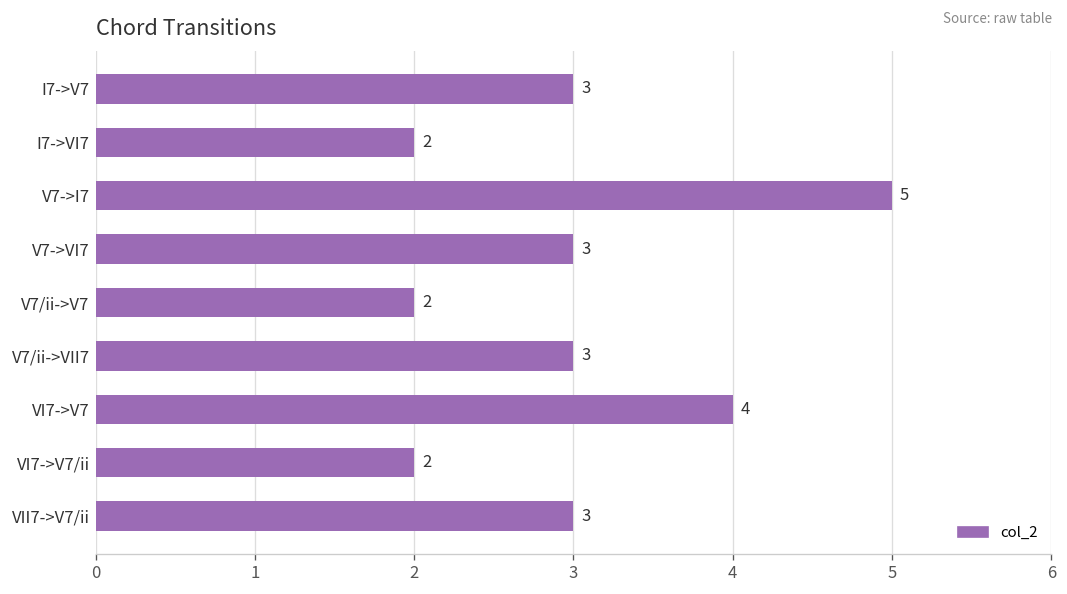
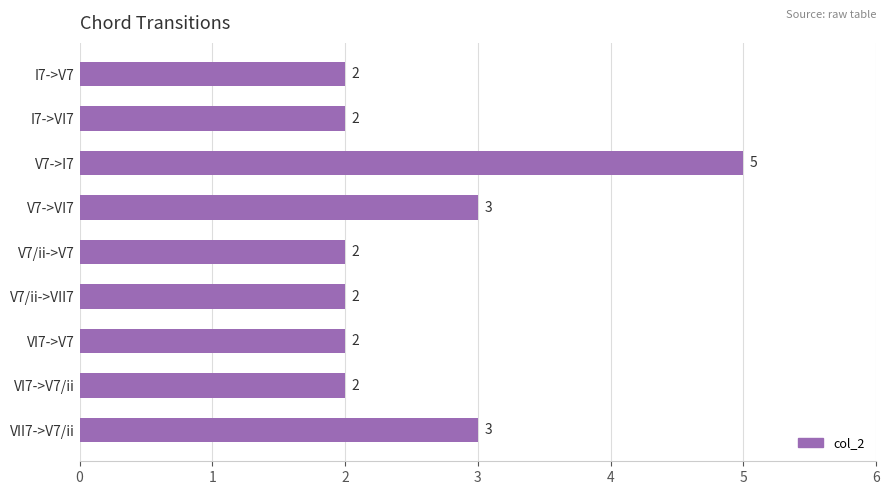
  {
-   "I7->V7": 3,
+   "I7->V7": 2,
    "I7->VI7": 2,
    "V7->I7": 5,
    "V7->VI7": 3,
    "V7/ii->V7": 2,
-   "V7/ii->VII7": 3,
-   "VI7->V7": 4,
+   "V7/ii->VII7": 2,
+   "VI7->V7": 2,
    "VI7->V7/ii": 2,
    "VII7->V7/ii": 3
  }
